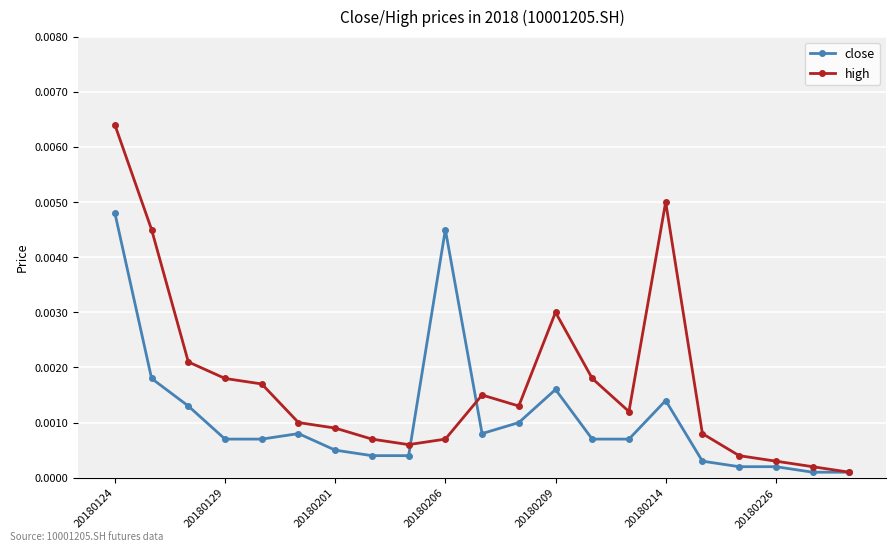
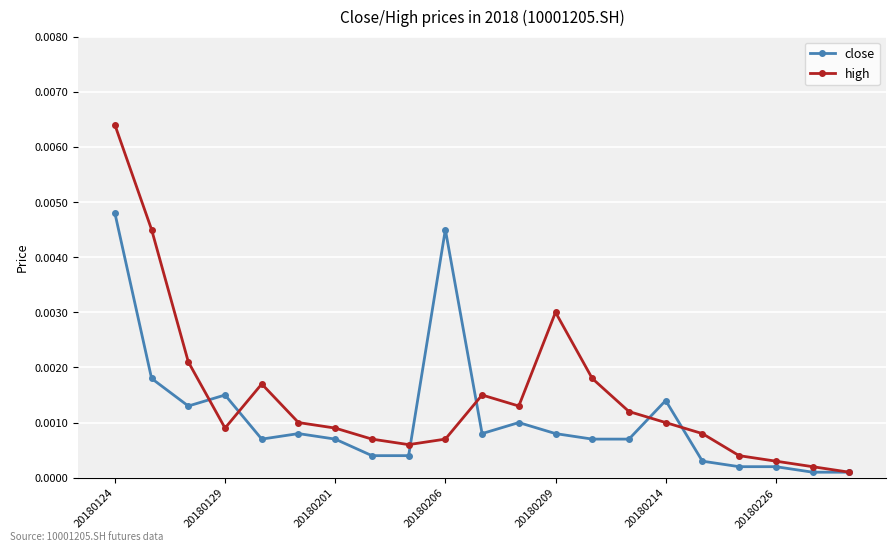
  {
    "close": {
      "20180124": 0.0048,
-     "20180129": 0.0007,
-     "20180201": 0.0005,
+     "20180129": 0.0015,
+     "20180201": 0.0007,
      "20180206": 0.0045,
-     "20180209": 0.0016,
+     "20180209": 0.0008,
      "20180214": 0.0014,
      "20180226": 0.0002
    },
    "high": {
      "20180124": 0.0064,
-     "20180129": 0.0018,
+     "20180129": 0.0009,
      "20180201": 0.0009,
      "20180206": 0.0007,
      "20180209": 0.0030,
-     "20180214": 0.005,
+     "20180214": 0.001,
      "20180226": 0.0003
    }
  }
